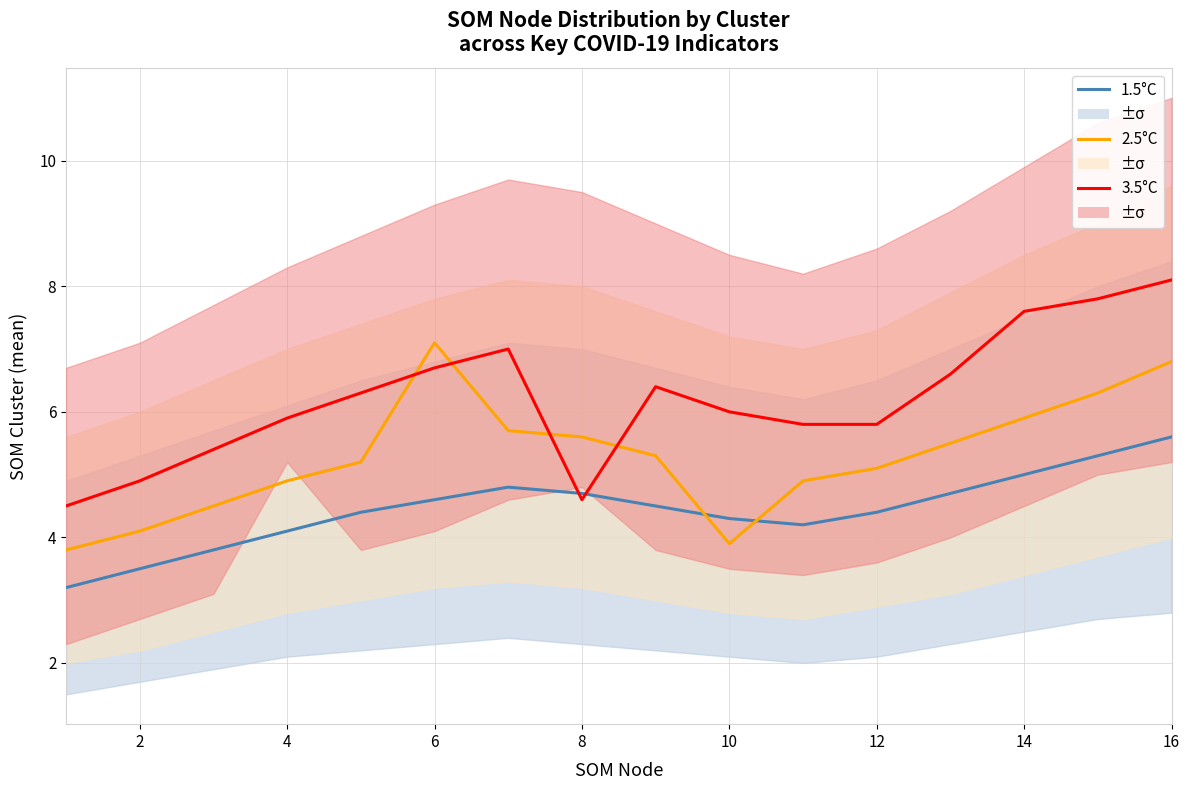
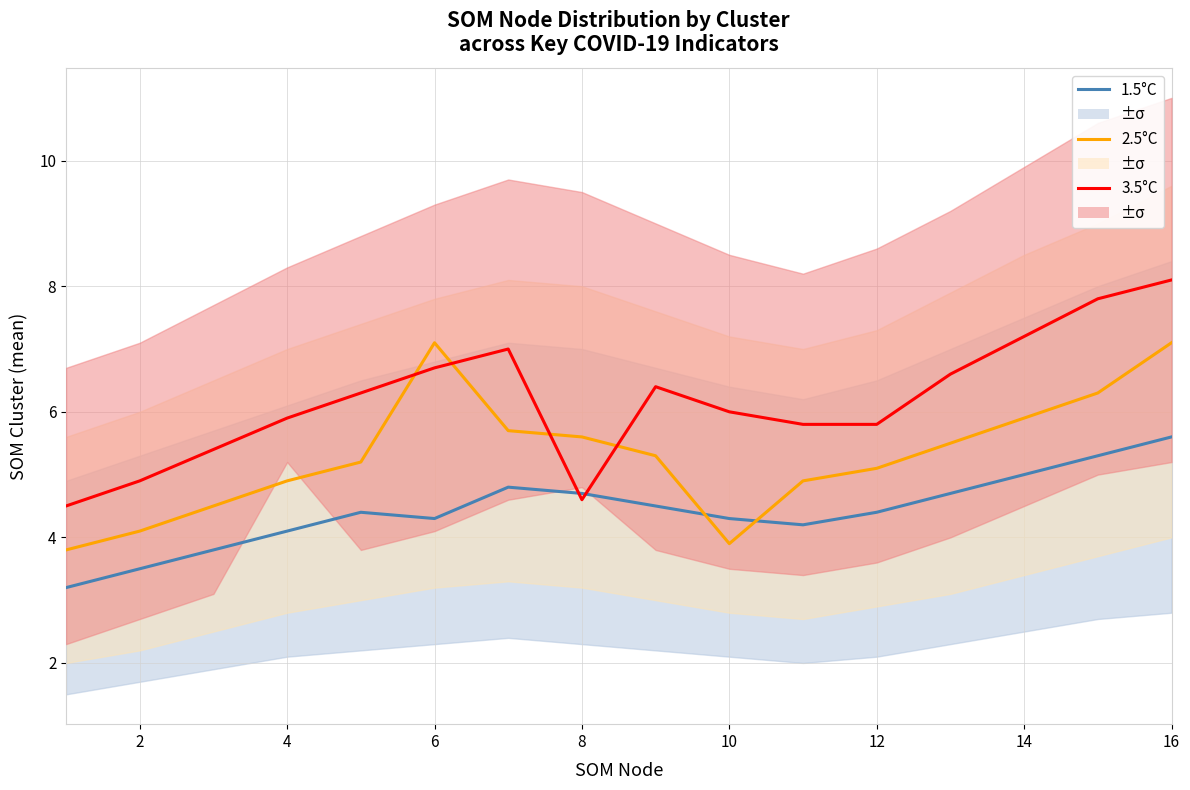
  {
    "1.5°C": {
      "2": 3.5,
      "4": 4.1,
-     "6": 4.6,
+     "6": 4.3,
      "8": 4.7,
      "10": 4.3,
      "12": 4.4,
      "14": 5.0,
      "16": 5.6
    },
    "2.5°C": {
      "2": 4.1,
      "4": 4.9,
      "6": 7.1,
      "8": 5.6,
      "10": 3.9,
      "12": 5.1,
      "14": 5.9,
-     "16": 6.8
+     "16": 7.1
    },
    "3.5°C": {
      "2": 4.9,
      "4": 5.9,
      "6": 6.7,
      "8": 4.6,
      "10": 6.0,
      "12": 5.8,
-     "14": 7.6,
+     "14": 7.2,
      "16": 8.1
    }
  }
